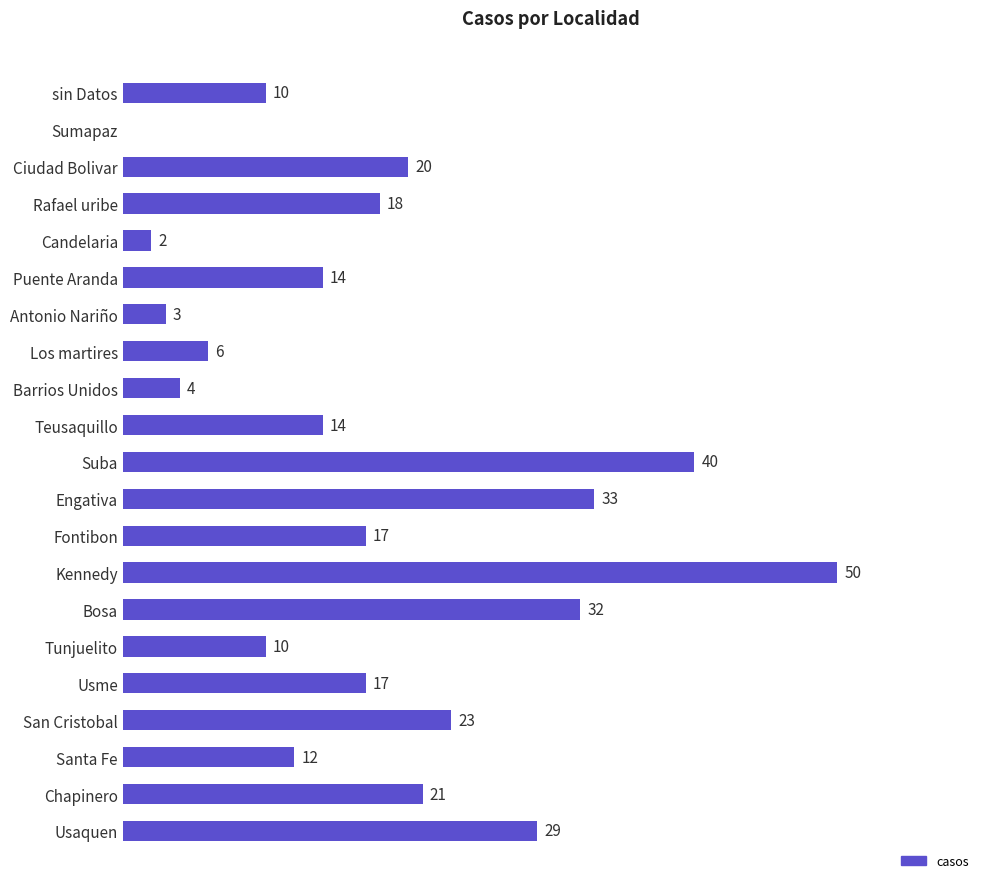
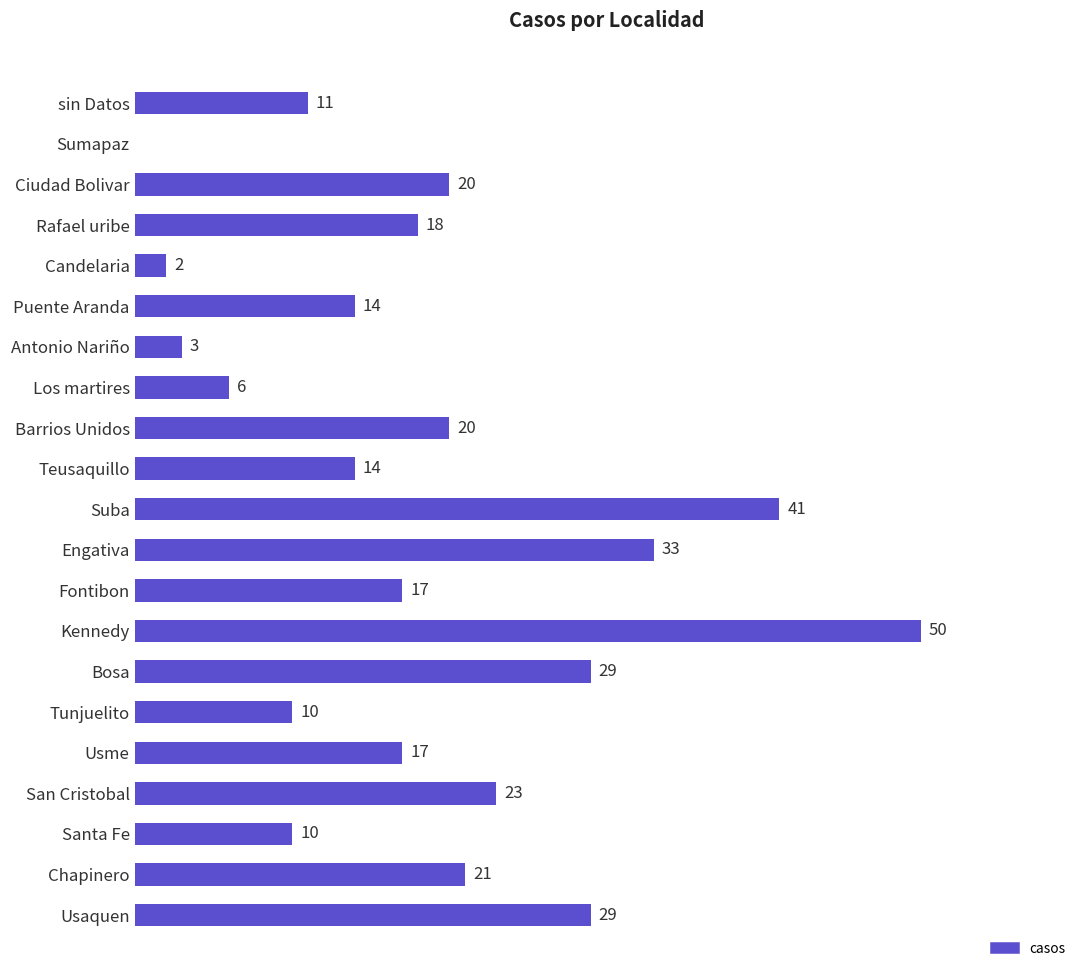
  {
-   "sin Datos": 10,
+   "sin Datos": 11,
    "Ciudad Bolivar": 20,
    "Rafael uribe": 18,
    "Candelaria": 2,
    "Puente Aranda": 14,
    "Antonio Nariño": 3,
    "Los martires": 6,
-   "Barrios Unidos": 4,
+   "Barrios Unidos": 20,
    "Teusaquillo": 14,
-   "Suba": 40,
+   "Suba": 41,
    "Engativa": 33,
    "Fontibon": 17,
    "Kennedy": 50,
-   "Bosa": 32,
+   "Bosa": 29,
    "Tunjuelito": 10,
    "Usme": 17,
    "San Cristobal": 23,
-   "Santa Fe": 12,
+   "Santa Fe": 10,
    "Chapinero": 21,
    "Usaquen": 29
  }
